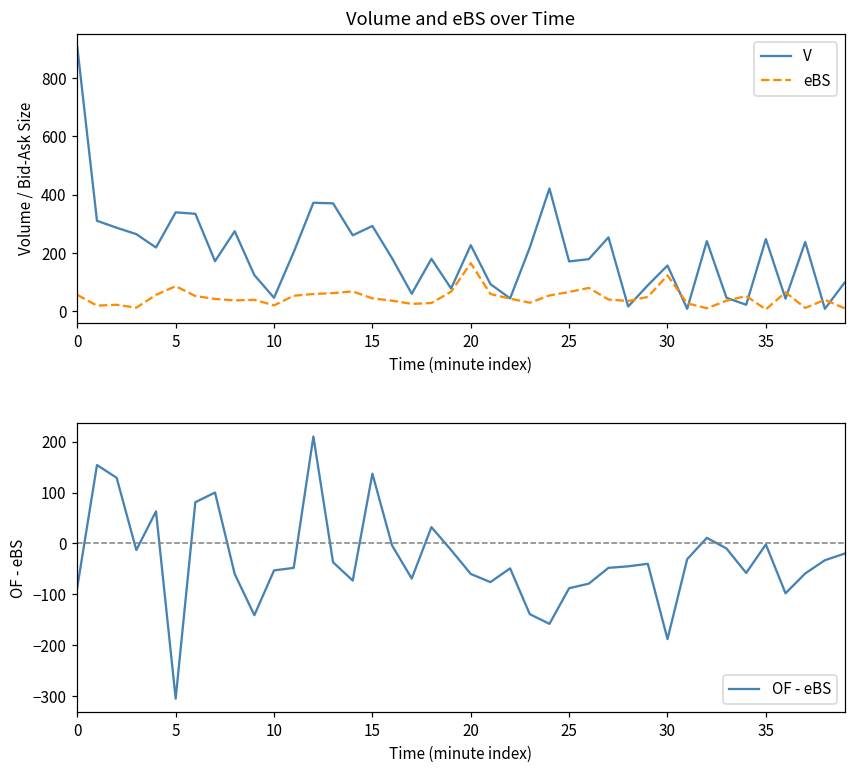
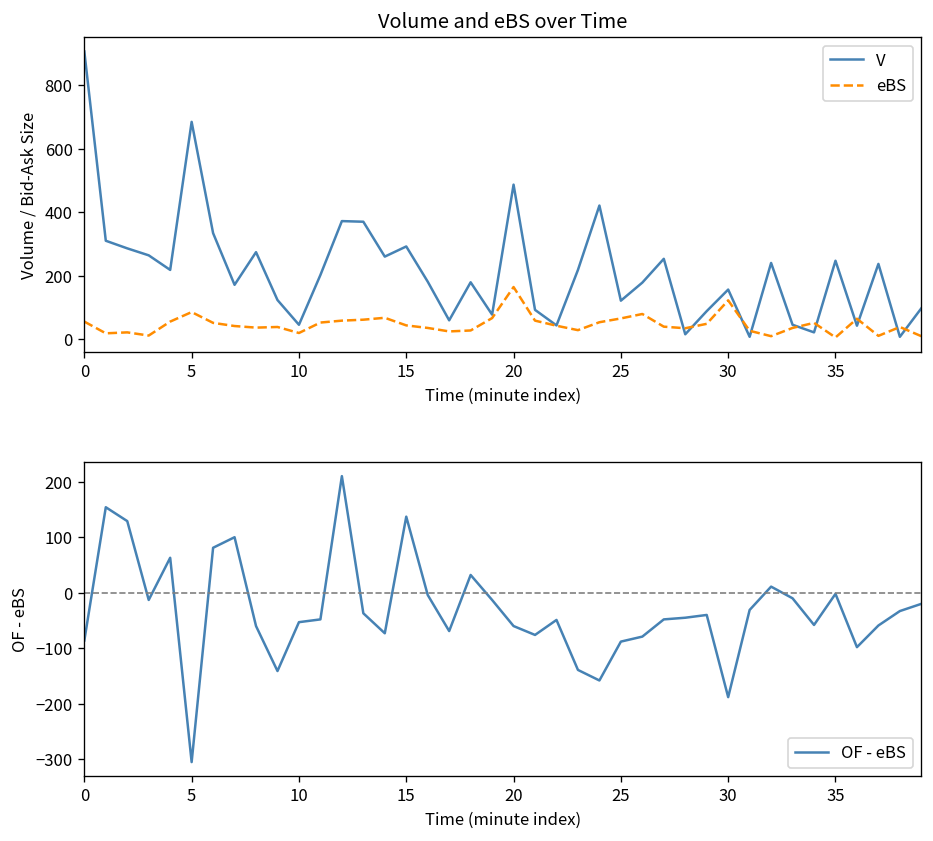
  {
    "Volume and eBS over Time": {
      "V": {
        "0": 910,
-       "5": 340,
+       "5": 690,
        "10": 50,
        "15": 290,
-       "20": 230,
-       "25": 170,
+       "20": 490,
+       "25": 120,
        "30": 160,
        "35": 250
      },
      "eBS": {
        "0": 60,
        "5": 90,
        "10": 20,
        "15": 40,
        "20": 160,
        "25": 70,
        "30": 120,
        "35": 10
      }
    }
  }
